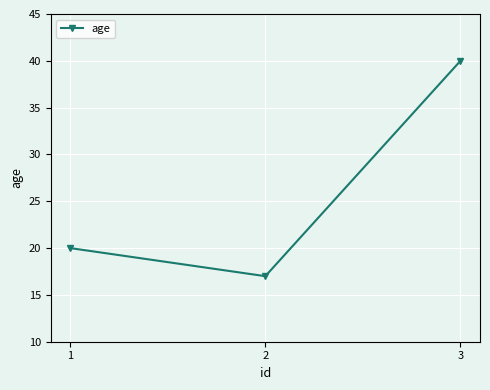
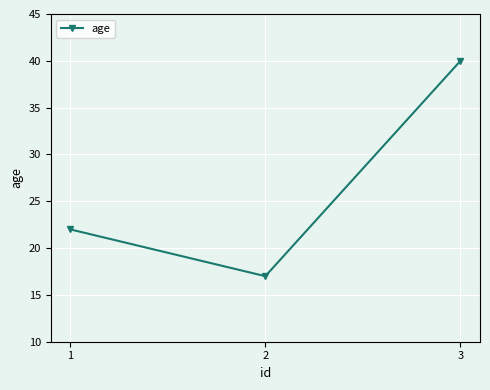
  {
-   "1": 20,
+   "1": 22,
    "2": 17,
    "3": 40
  }
